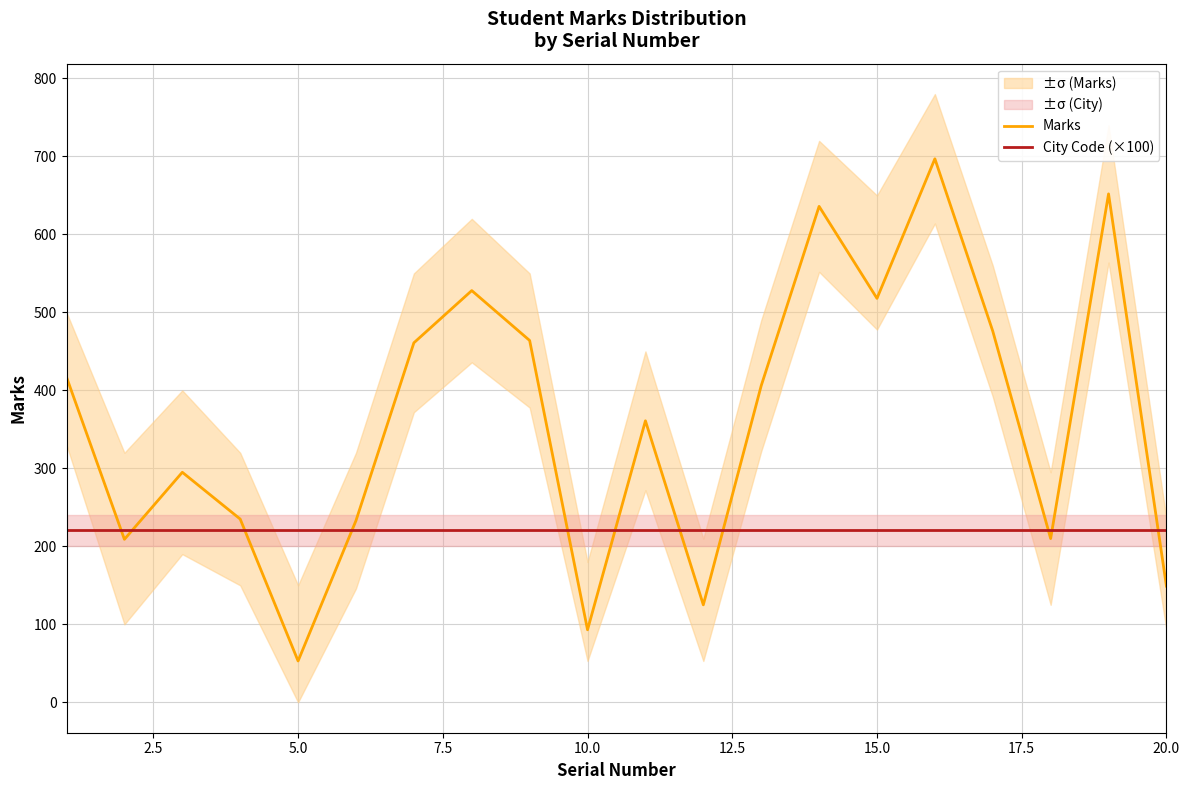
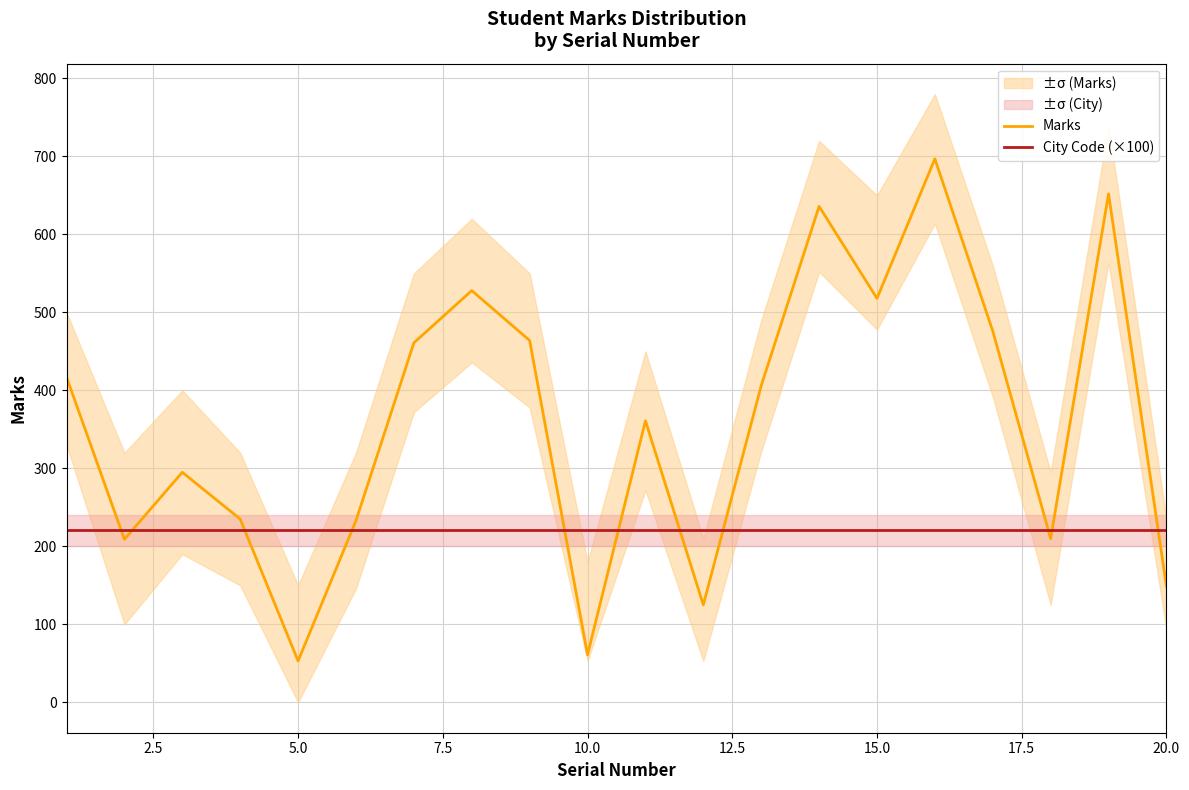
  {
    "Marks": {
      "5.0": 50,
-     "10.0": 90,
+     "10.0": 60,
      "15.0": 520,
      "20.0": 150
    },
    "City Code (×100)": {
      "5.0": 220,
      "10.0": 220,
      "15.0": 220,
      "20.0": 220
    }
  }
